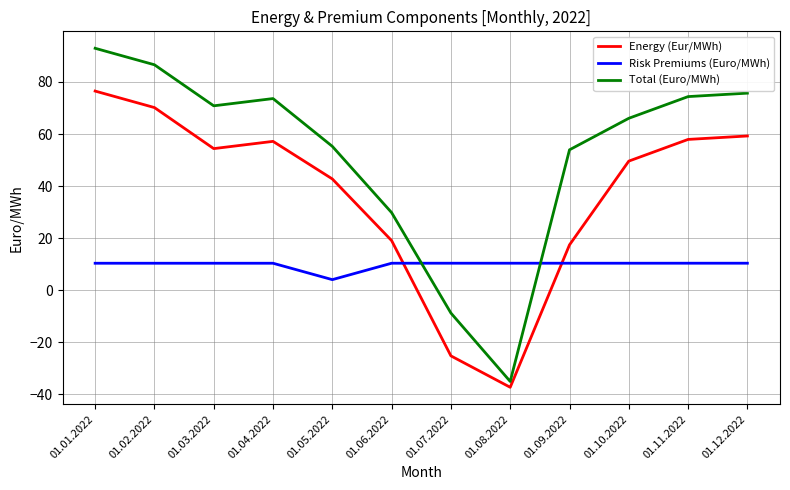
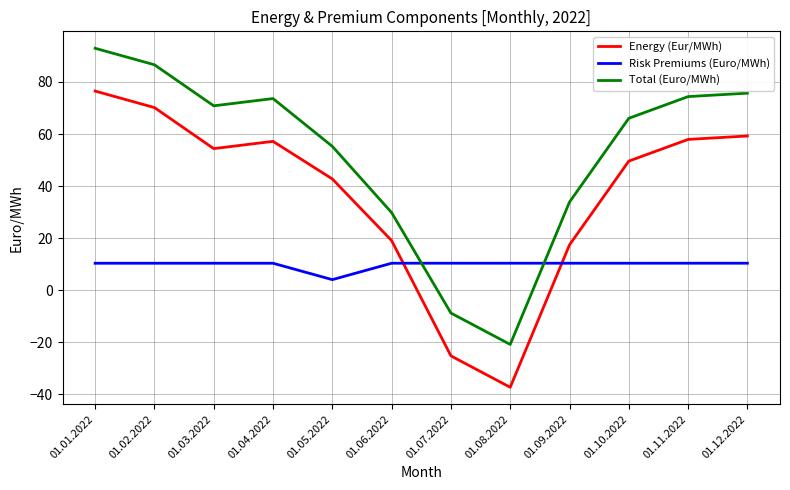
  {
    "Energy (Eur/MWh)": {
      "01.01.2022": 76,
      "01.02.2022": 70,
      "01.03.2022": 54,
      "01.04.2022": 57,
      "01.05.2022": 43,
      "01.06.2022": 19,
      "01.07.2022": -25,
      "01.08.2022": -37,
      "01.09.2022": 17,
      "01.10.2022": 50,
      "01.11.2022": 58,
      "01.12.2022": 59
    },
    "Risk Premiums (Euro/MWh)": {
      "01.01.2022": 10,
      "01.02.2022": 10,
      "01.03.2022": 10,
      "01.04.2022": 10,
      "01.05.2022": 4,
      "01.06.2022": 10,
      "01.07.2022": 10,
      "01.08.2022": 10,
      "01.09.2022": 10,
      "01.10.2022": 10,
      "01.11.2022": 10,
      "01.12.2022": 10
    },
    "Total (Euro/MWh)": {
      "01.01.2022": 93,
      "01.02.2022": 87,
      "01.03.2022": 71,
      "01.04.2022": 74,
      "01.05.2022": 55,
      "01.06.2022": 30,
      "01.07.2022": -9,
-     "01.08.2022": -35,
-     "01.09.2022": 54,
+     "01.08.2022": -21,
+     "01.09.2022": 34,
      "01.10.2022": 66,
      "01.11.2022": 74,
      "01.12.2022": 76
    }
  }
